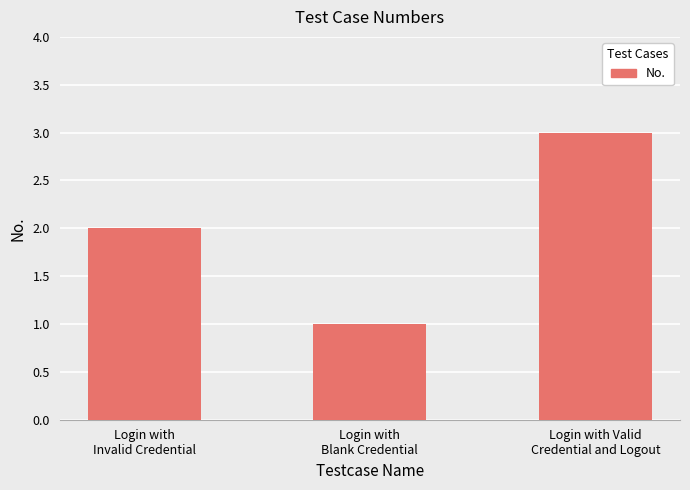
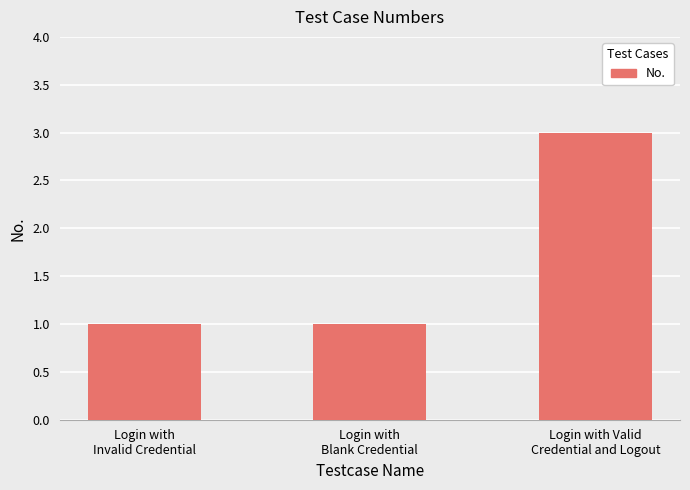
  {
-   "Login with Invalid Credential": 2,
+   "Login with Invalid Credential": 1,
    "Login with Blank Credential": 1,
    "Login with Valid Credential and Logout": 3
  }
